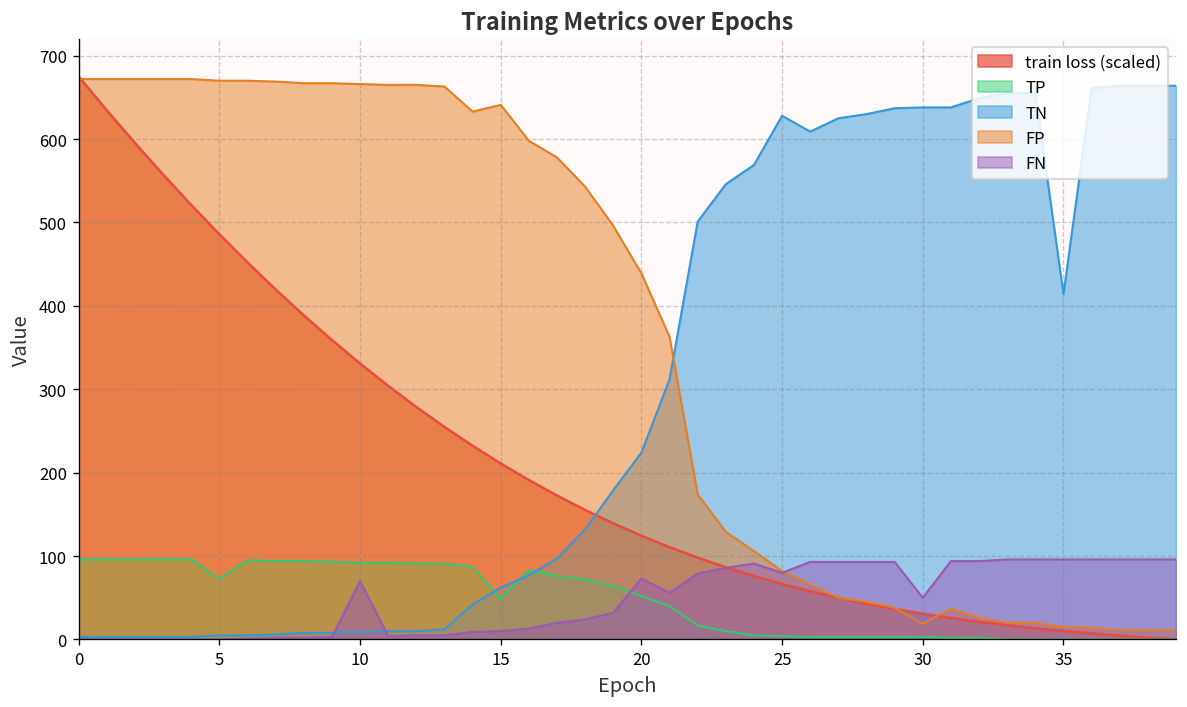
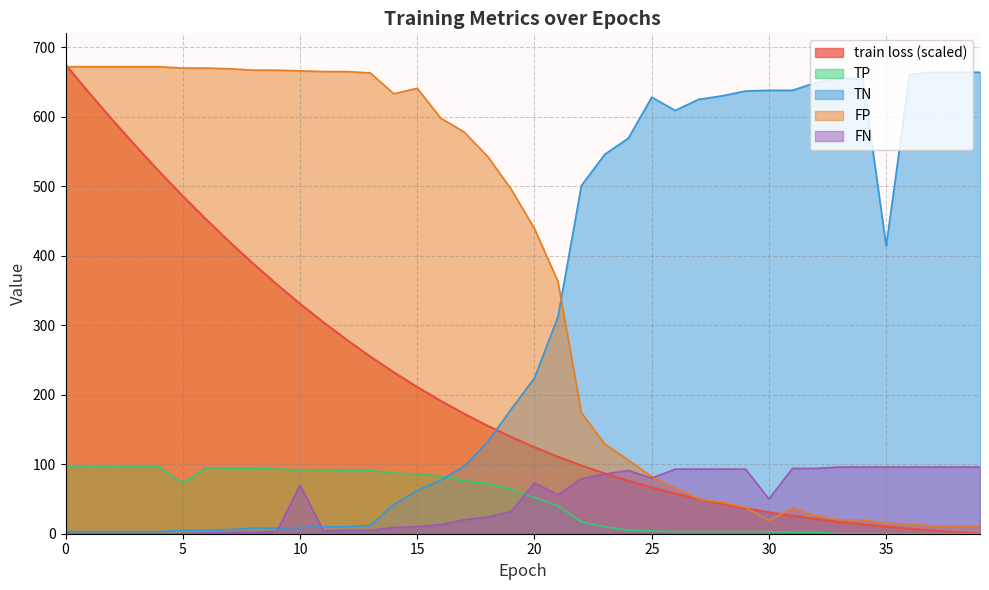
  {
    "TP": {
      "0": 100,
      "5": 70,
      "10": 90,
-     "15": 50,
+     "15": 90,
      "20": 50,
      "25": 0,
      "30": 0,
      "35": 0
    },
    "TN": {
      "5": 10,
      "10": 10,
      "15": 60,
      "20": 220,
      "25": 630,
      "30": 640,
      "35": 410
    },
    "FN": {
      "5": 0,
      "10": 70,
      "15": 10,
      "20": 70,
      "30": 50,
      "35": 100
    }
  }
